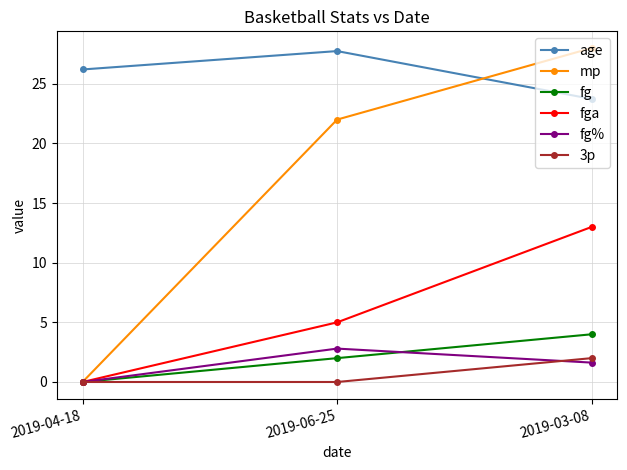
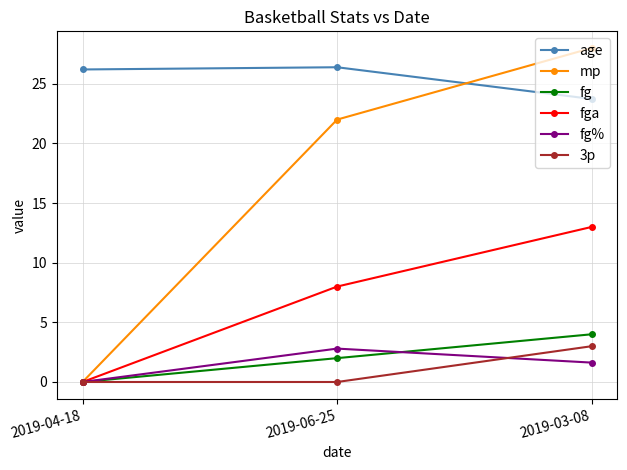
  {
    "age": {
      "2019-04-18": 26.2,
-     "2019-06-25": 27.7
+     "2019-06-25": 26.4
    },
    "mp": {
      "2019-06-25": 22.0
    },
    "fg": {
      "2019-06-25": 2.0,
      "2019-03-08": 4.0
    },
    "fga": {
-     "2019-06-25": 5,
+     "2019-06-25": 8,
      "2019-03-08": 13
    },
    "fg%": {
      "2019-06-25": 2.8,
      "2019-03-08": 1.6
    },
    "3p": {
      "2019-06-25": 0,
-     "2019-03-08": 2
+     "2019-03-08": 3
    }
  }
